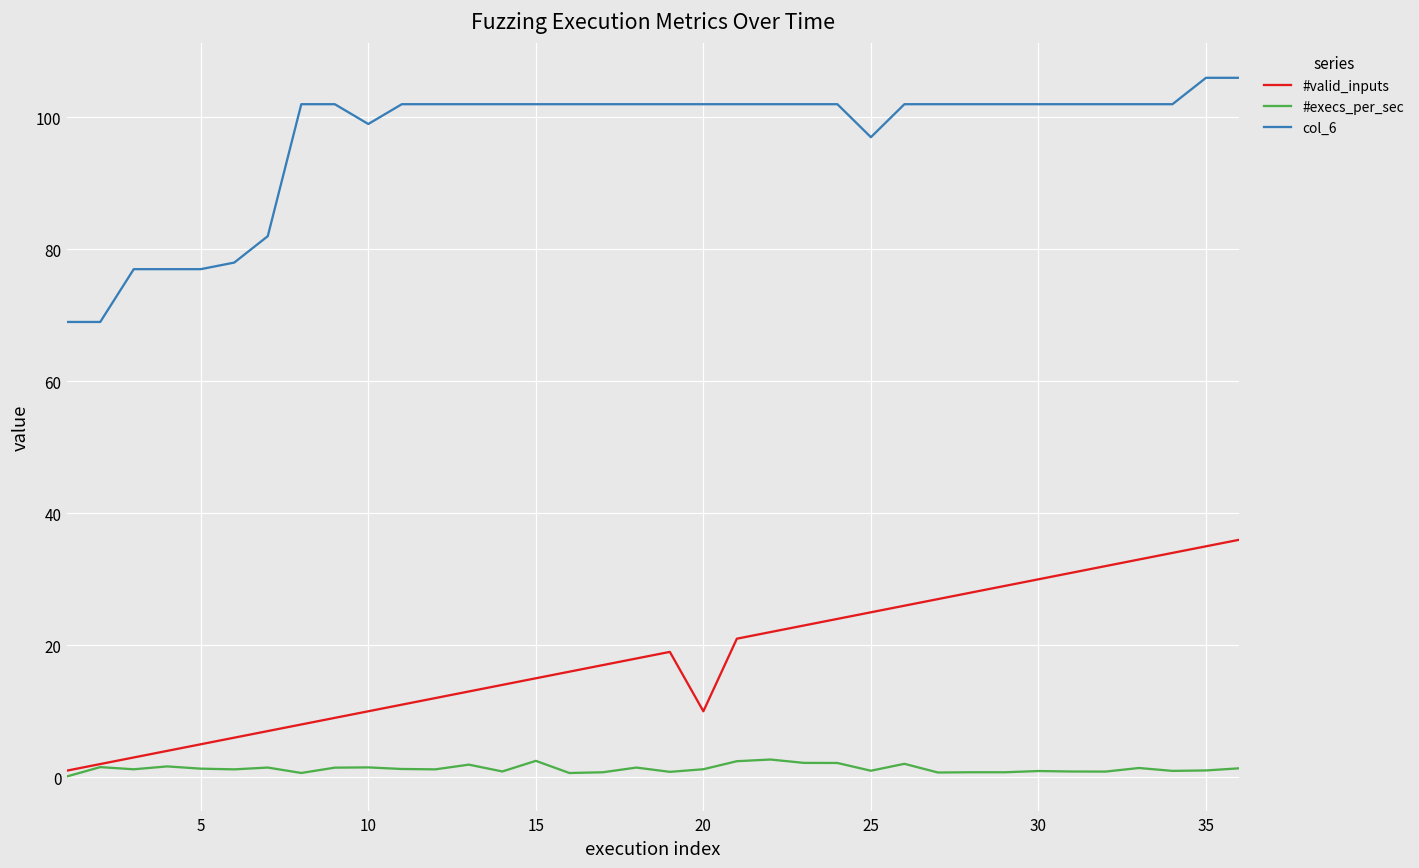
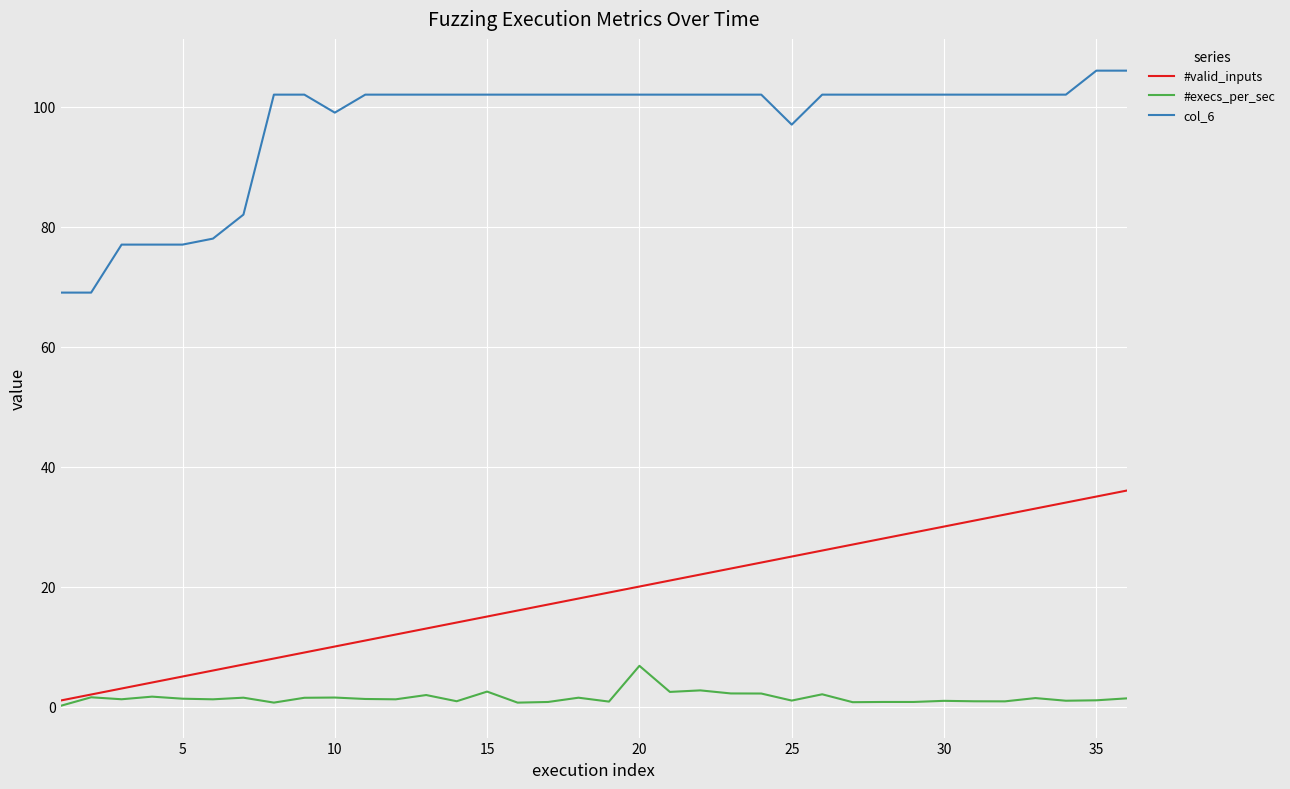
  {
    "#valid_inputs": {
      "5": 5,
      "10": 10,
      "15": 15,
-     "20": 10,
+     "20": 20,
      "25": 25,
      "30": 30,
      "35": 35
    },
    "#execs_per_sec": {
      "5": 1,
      "10": 1,
      "15": 2,
-     "20": 1,
+     "20": 7,
      "25": 1,
      "30": 1,
      "35": 1
    },
    "col_6": {
      "5": 77,
      "10": 99,
      "15": 102,
      "20": 102,
      "25": 97,
      "30": 102,
      "35": 106
    }
  }
